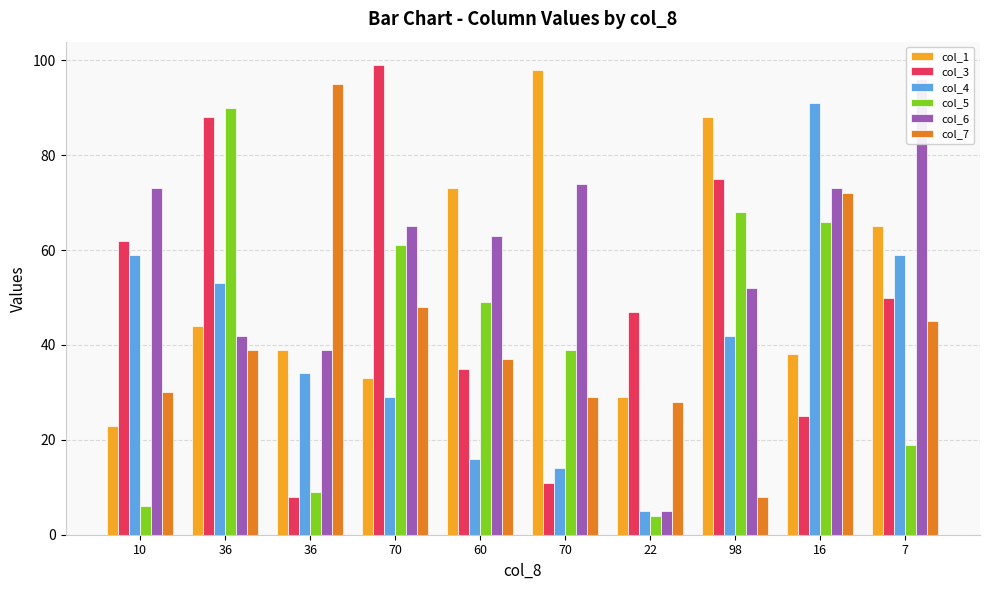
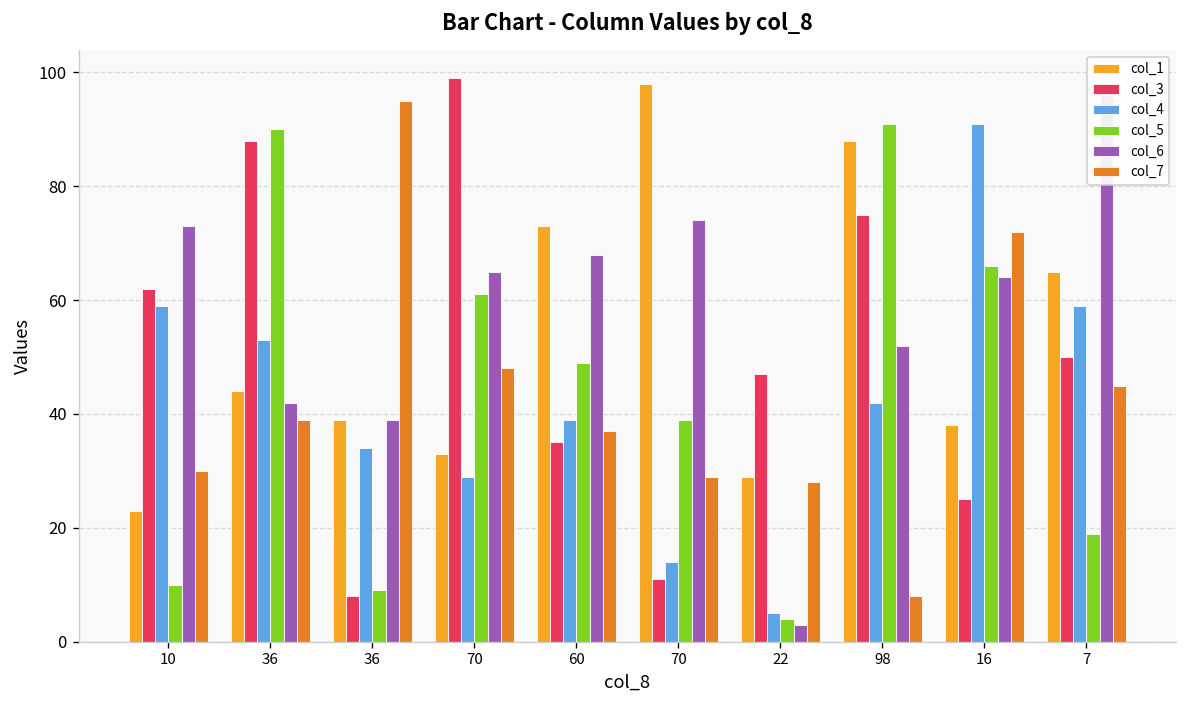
  {
    "col_3": {
      "10": 62,
      "60": 35,
      "22": 47,
      "98": 75,
      "16": 25,
      "7": 50
    },
    "col_4": {
      "10": 59,
-     "60": 16,
+     "60": 39,
      "22": 5,
      "98": 42,
      "16": 91,
      "7": 59
    },
    "col_5": {
-     "10": 6,
+     "10": 10,
      "60": 49,
      "22": 4,
-     "98": 68,
+     "98": 91,
      "16": 66,
      "7": 19
    },
    "col_6": {
      "10": 73,
-     "60": 63,
-     "22": 5,
+     "60": 68,
+     "22": 3,
      "98": 52,
-     "16": 73
+     "16": 64
    }
  }
